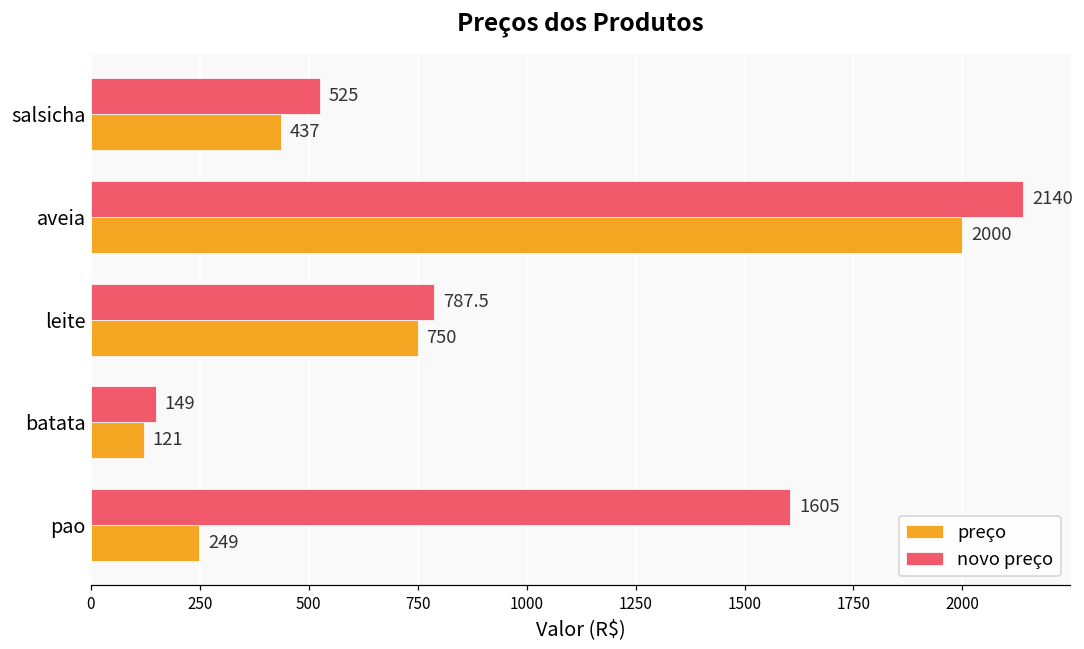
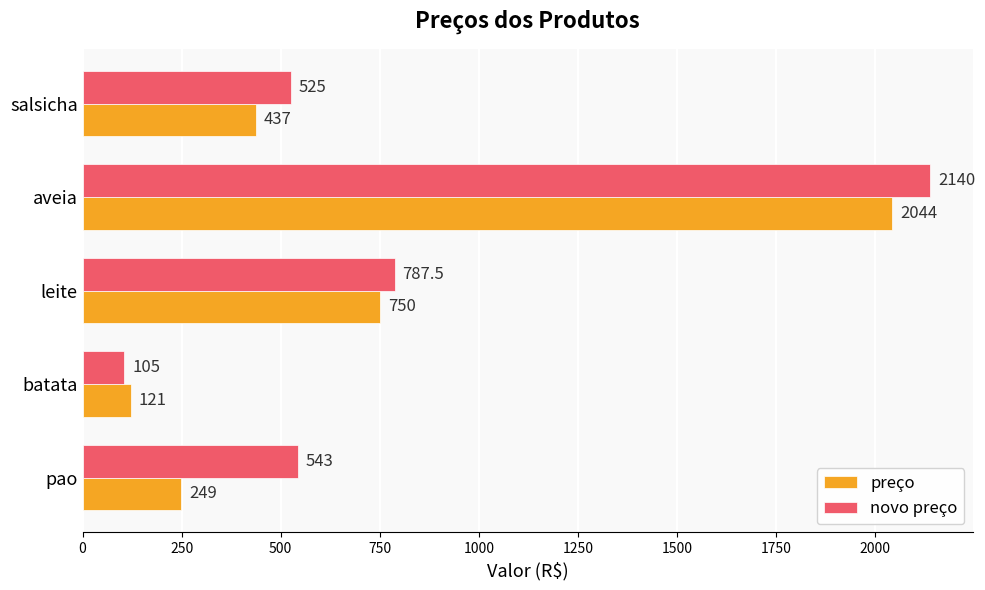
  {
    "preço": {
      "salsicha": 437,
-     "aveia": 2000,
+     "aveia": 2044,
      "leite": 750,
      "batata": 121,
      "pao": 249
    },
    "novo preço": {
      "salsicha": 525,
      "aveia": 2140,
      "leite": 787.5,
-     "batata": 149,
-     "pao": 1605
+     "batata": 105,
+     "pao": 543
    }
  }
